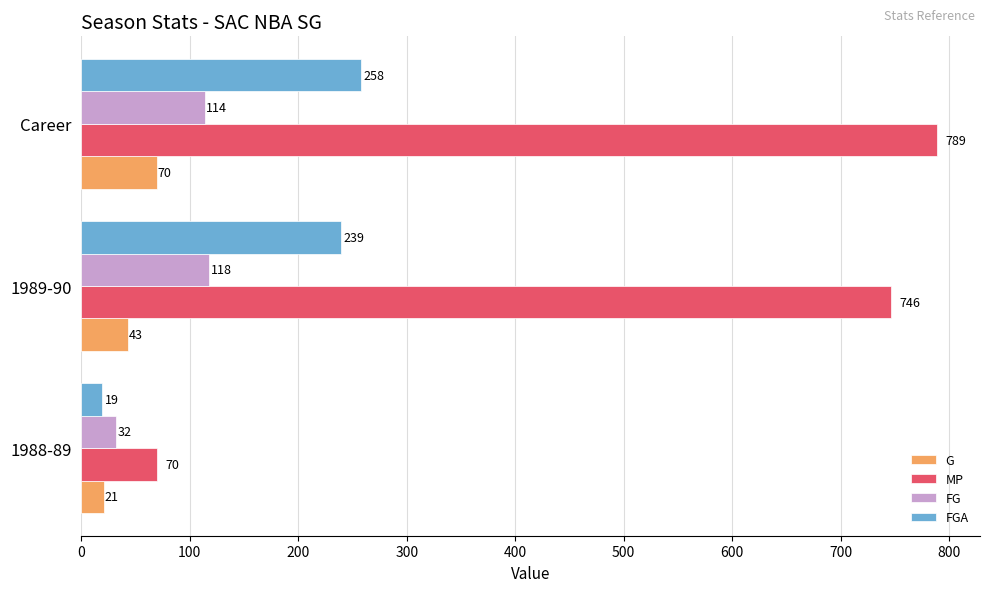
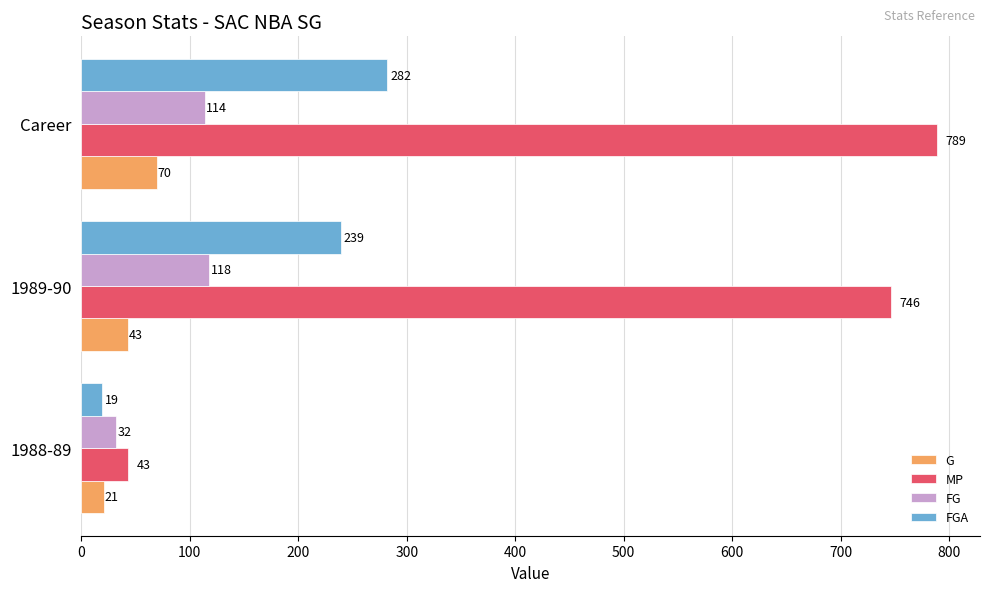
  {
    "G": {
      "Career": 70,
      "1989-90": 43,
      "1988-89": 21
    },
    "MP": {
      "Career": 789,
      "1989-90": 746,
-     "1988-89": 70
+     "1988-89": 43
    },
    "FG": {
      "Career": 114,
      "1989-90": 118,
      "1988-89": 32
    },
    "FGA": {
-     "Career": 258,
+     "Career": 282,
      "1989-90": 239,
      "1988-89": 19
    }
  }
